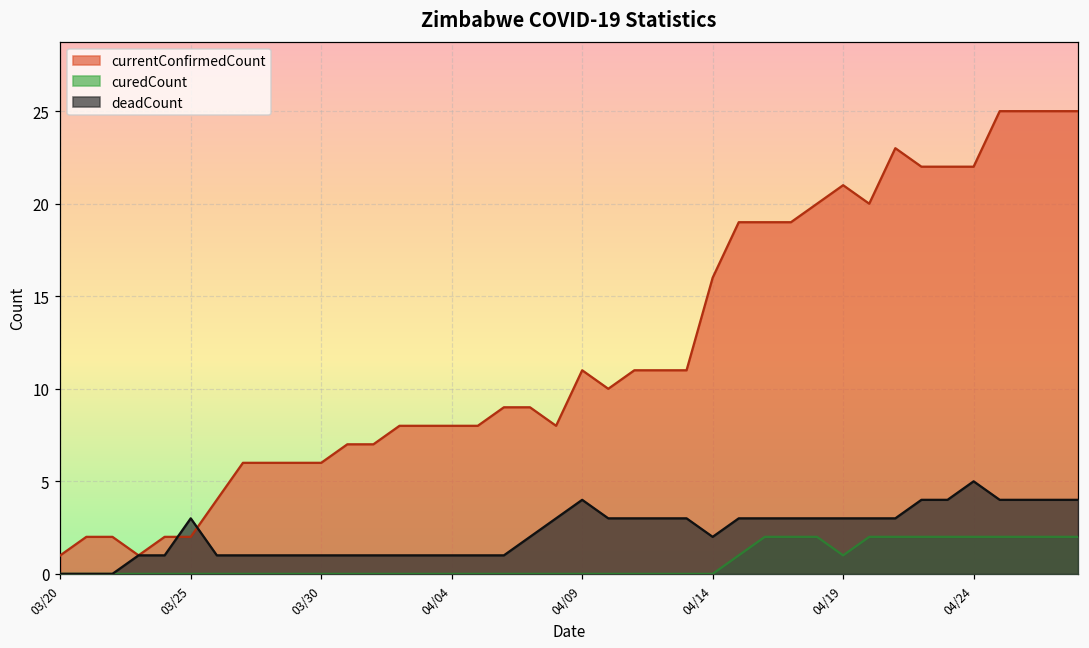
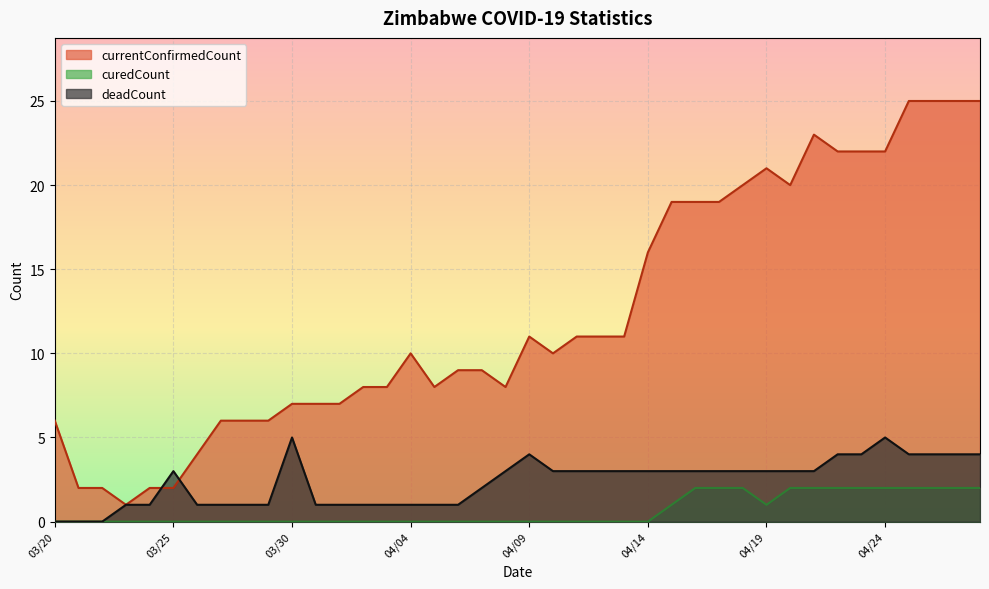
  {
    "currentConfirmedCount": {
-     "03/20": 1,
+     "03/20": 6,
      "03/25": 2,
-     "03/30": 6,
-     "04/04": 8,
+     "03/30": 7,
+     "04/04": 10,
      "04/09": 11,
      "04/14": 16,
      "04/19": 21,
      "04/24": 22
    },
    "curedCount": {
      "03/25": 0,
      "03/30": 0,
      "04/04": 0,
      "04/09": 0,
      "04/14": 0,
      "04/19": 1,
      "04/24": 2
    },
    "deadCount": {
      "03/25": 3,
-     "03/30": 1,
+     "03/30": 5,
      "04/04": 1,
      "04/09": 4,
-     "04/14": 2,
+     "04/14": 3,
      "04/19": 3,
      "04/24": 5
    }
  }
